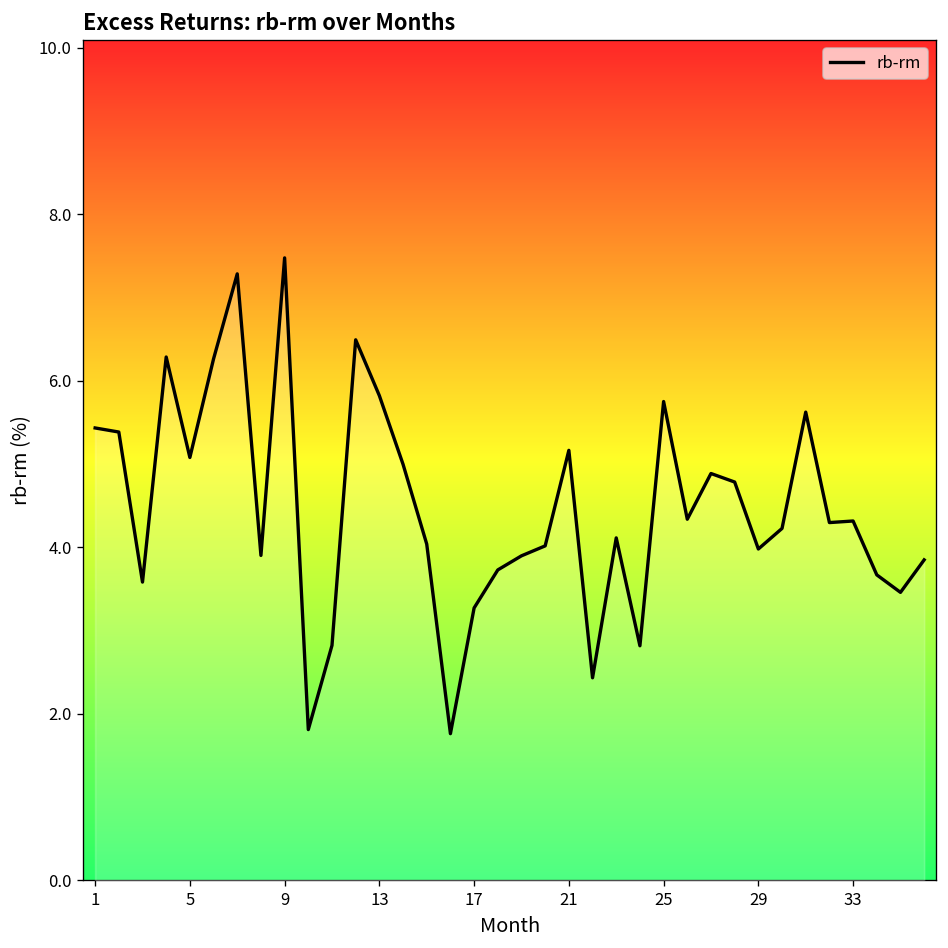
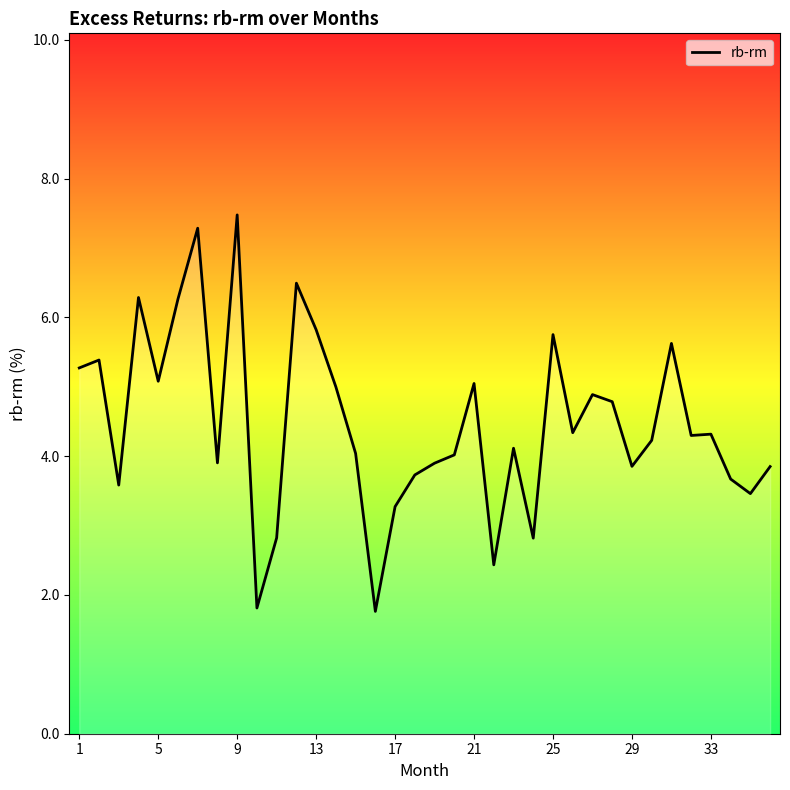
  {
-   "1": 5.4,
+   "1": 5.3,
    "5": 5.1,
    "9": 7.5,
    "13": 5.8,
    "17": 3.3,
-   "21": 5.2,
+   "21": 5.0,
    "25": 5.8,
-   "29": 4.0,
+   "29": 3.9,
    "33": 4.3
  }
